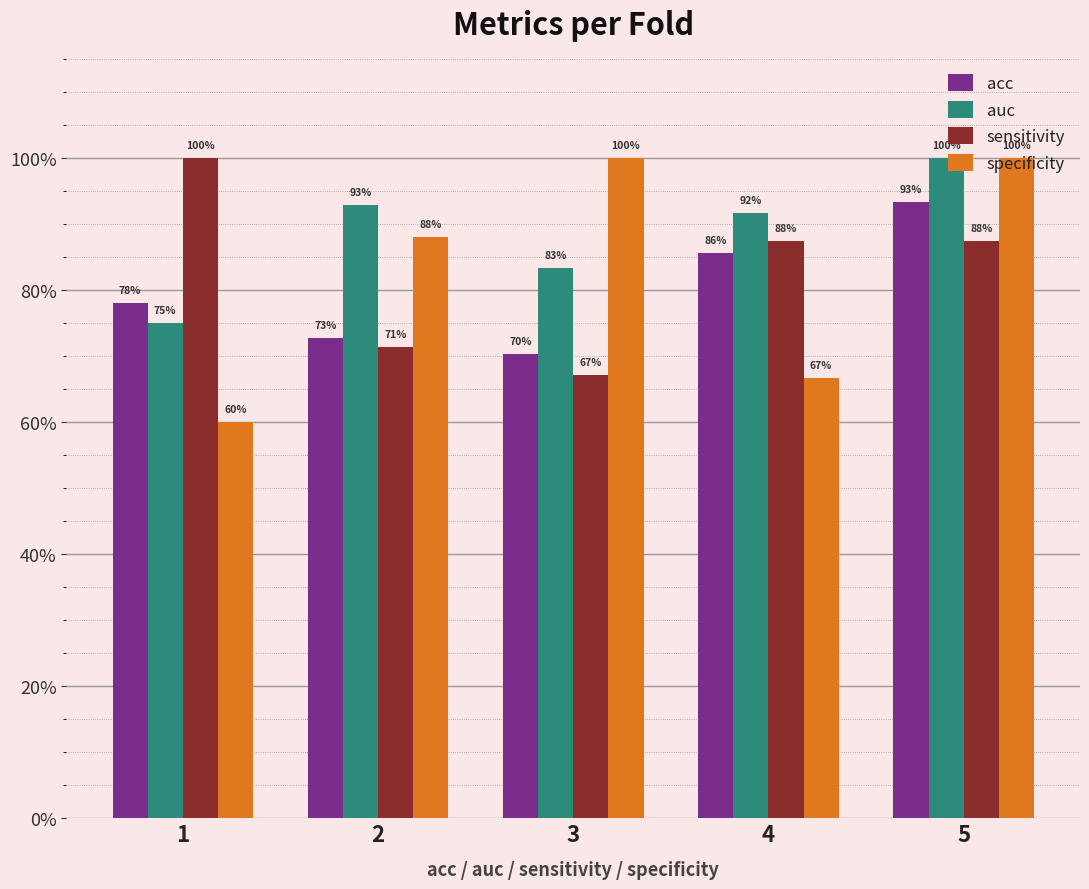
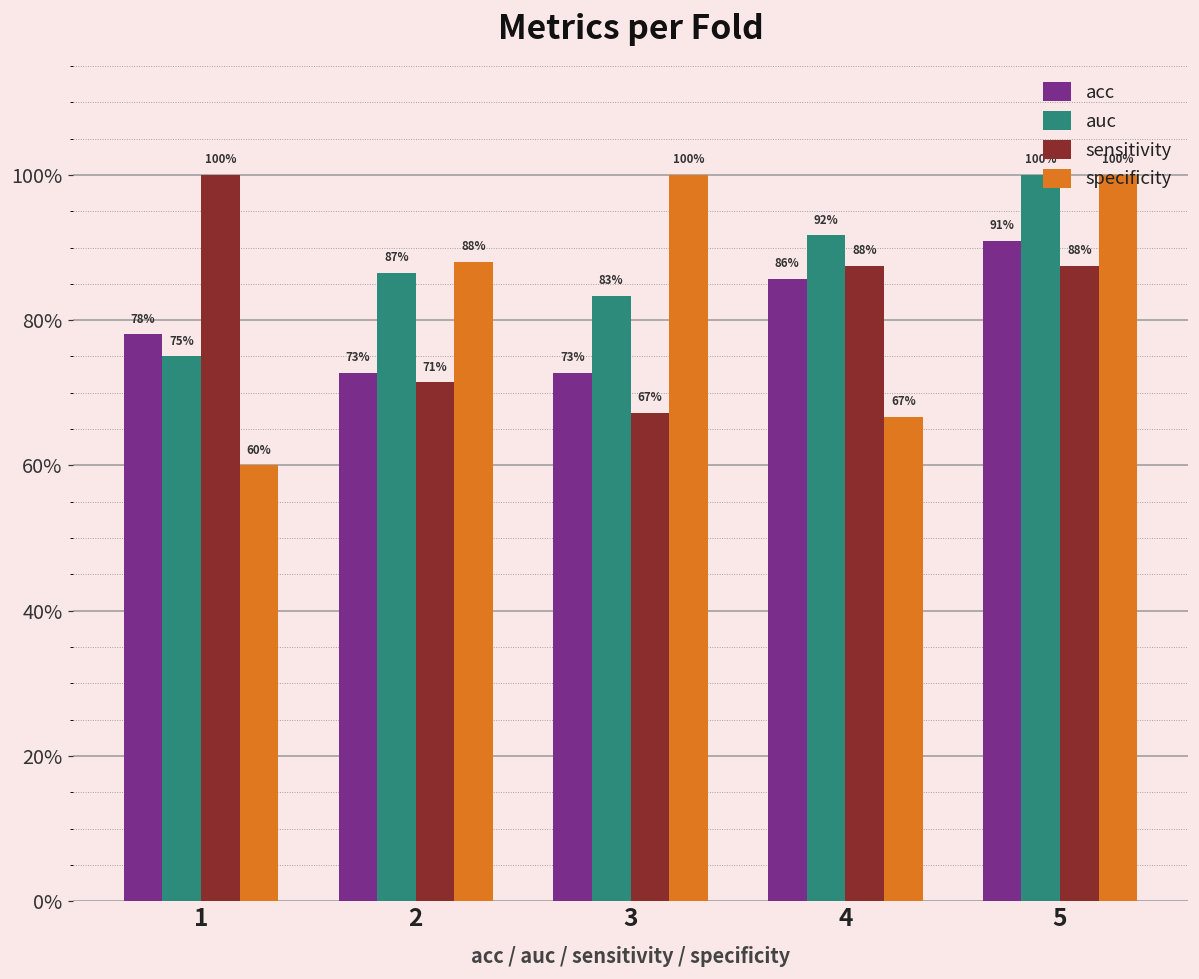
  {
    "acc": {
      "1": "78%",
      "2": "73%",
-     "3": "70%",
+     "3": "73%",
      "4": "86%",
-     "5": "93%"
+     "5": "91%"
    },
    "auc": {
      "1": "75%",
-     "2": "93%",
+     "2": "87%",
      "3": "83%",
      "4": "92%",
      "5": "100%"
    },
    "sensitivity": {
      "1": "100%",
      "2": "71%",
      "3": "67%",
      "4": "88%",
      "5": "88%"
    },
    "specificity": {
      "1": "60%",
      "2": "88%",
      "3": "100%",
      "4": "67%",
      "5": "100%"
    }
  }
